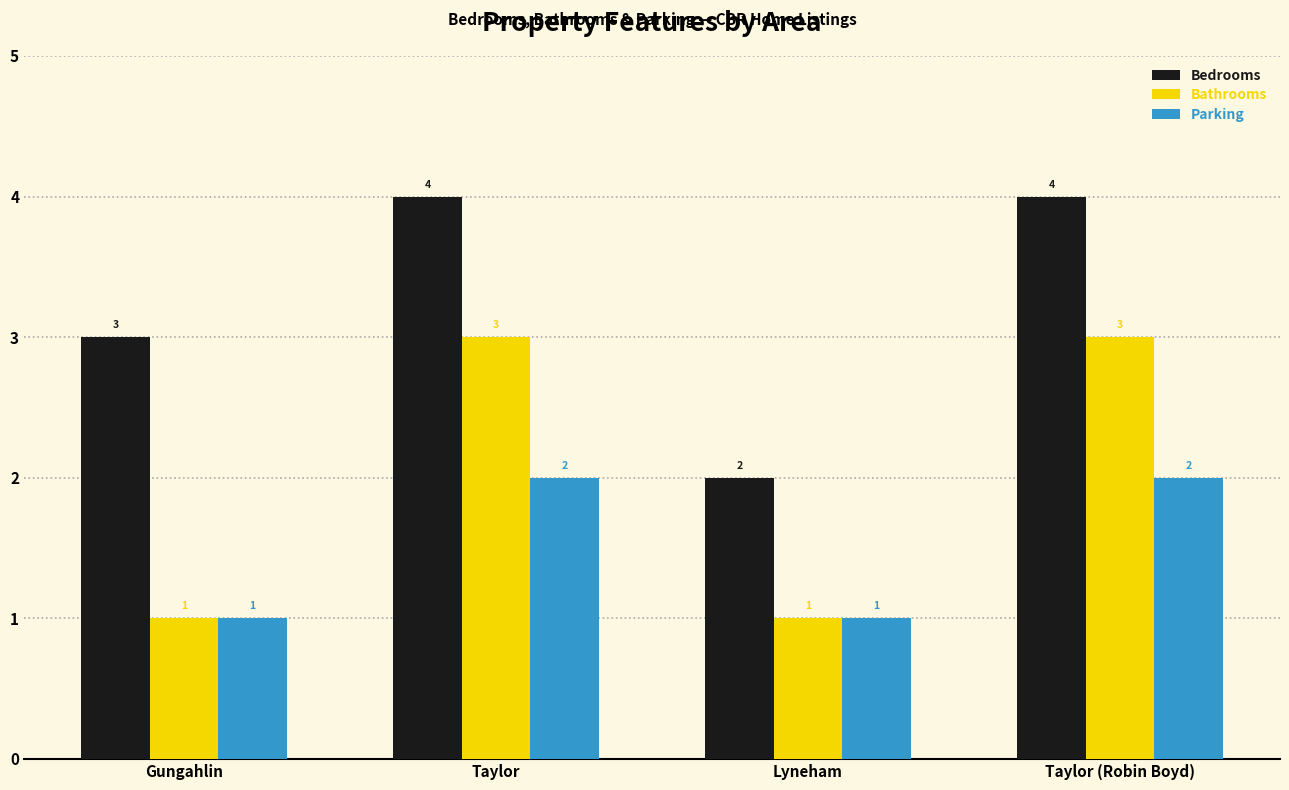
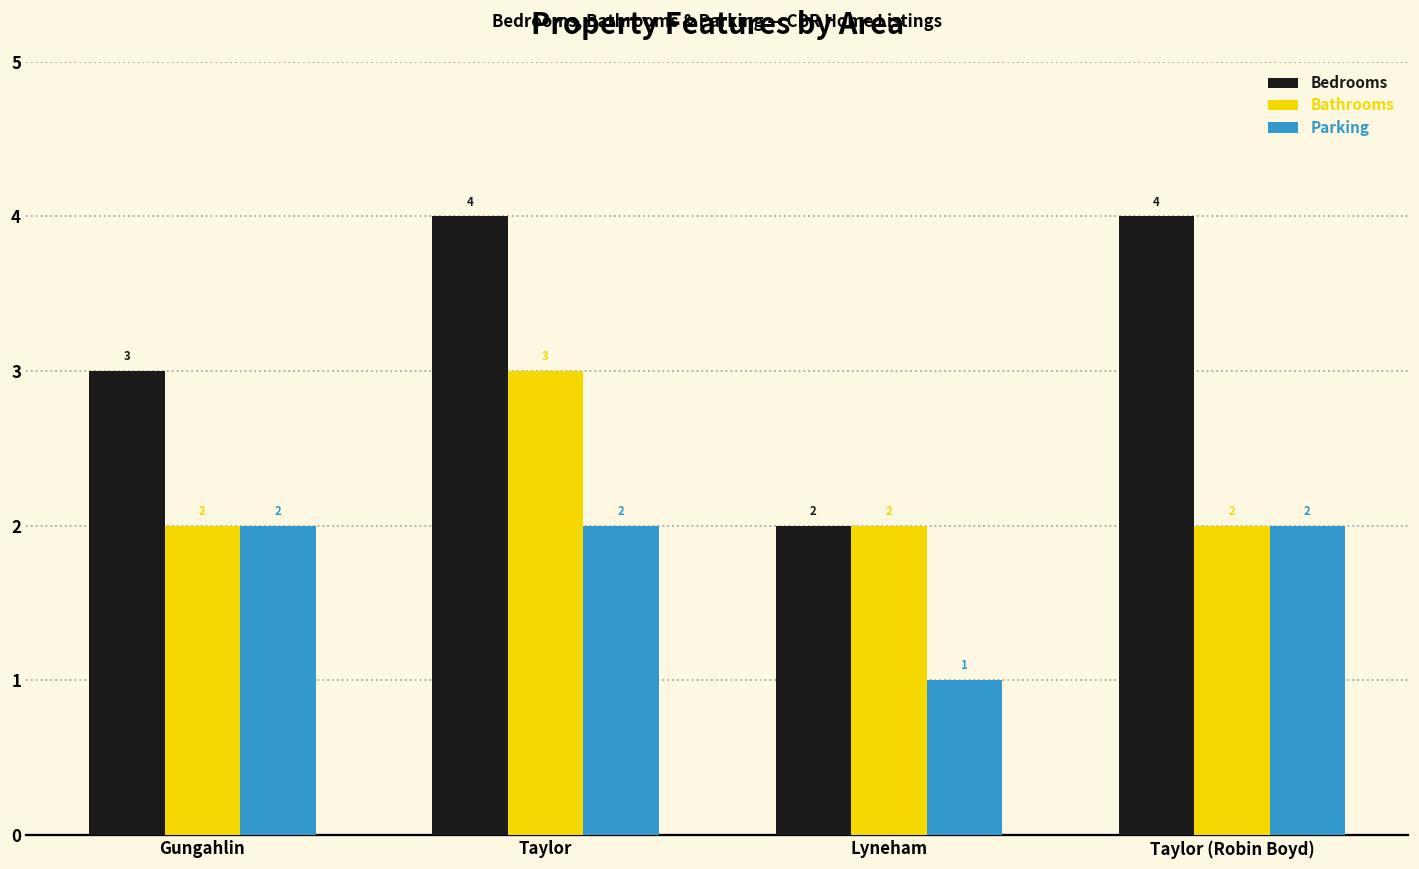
  {
    "Bedrooms": {
      "Gungahlin": 3,
      "Taylor": 4,
      "Lyneham": 2,
      "Taylor (Robin Boyd)": 4
    },
    "Bathrooms": {
-     "Gungahlin": 1,
+     "Gungahlin": 2,
      "Taylor": 3,
-     "Lyneham": 1,
-     "Taylor (Robin Boyd)": 3
+     "Lyneham": 2,
+     "Taylor (Robin Boyd)": 2
    },
    "Parking": {
-     "Gungahlin": 1,
+     "Gungahlin": 2,
      "Taylor": 2,
      "Lyneham": 1,
      "Taylor (Robin Boyd)": 2
    }
  }
